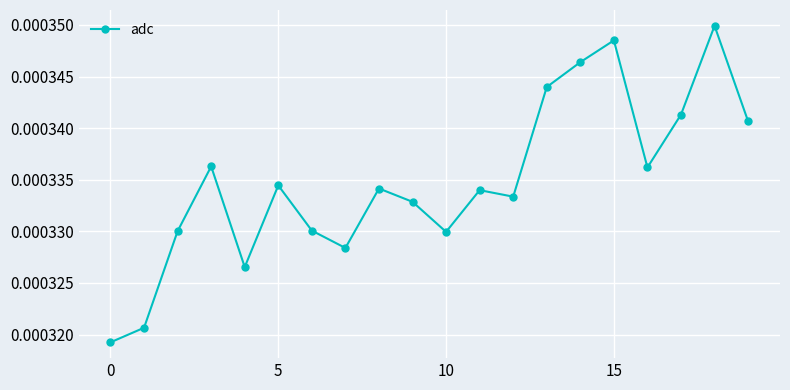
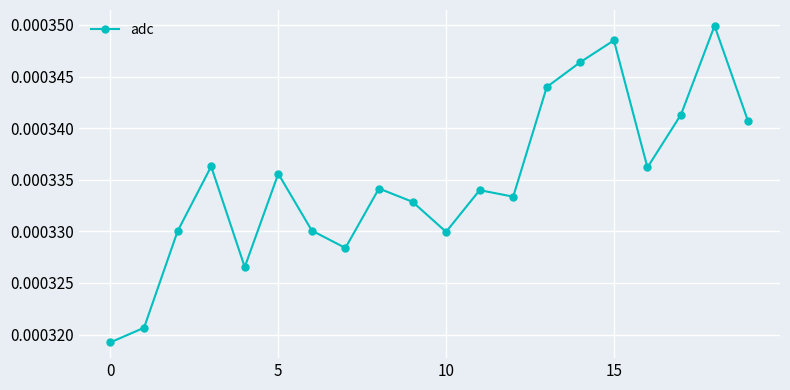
  {
    "0": 0.0003193,
-   "5": 0.0003345,
+   "5": 0.0003356,
    "10": 0.0003300,
    "15": 0.0003485
  }
